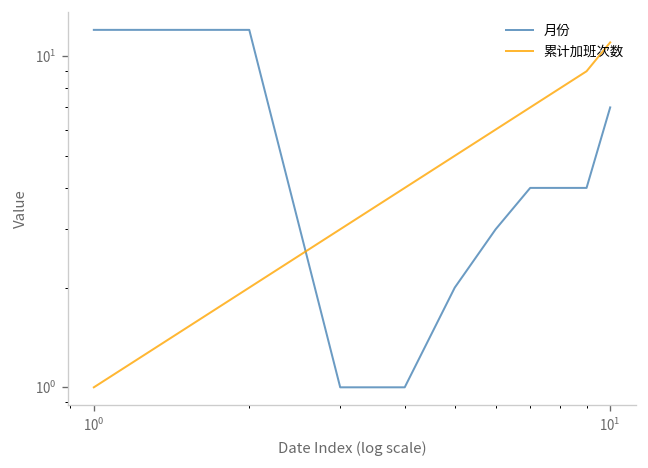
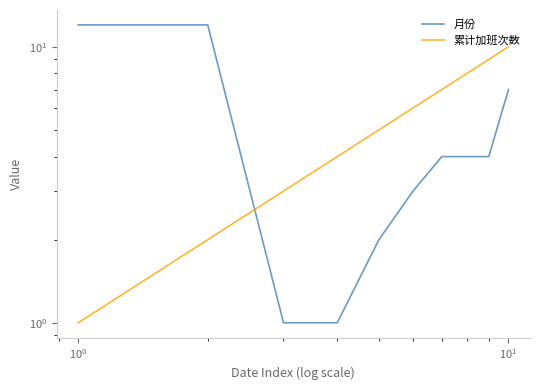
  {
    "月份": {
      "10^0": 12,
      "10^1": 7
    },
    "累计加班次数": {
      "10^0": 1,
-     "10^1": 11
+     "10^1": 10
    }
  }
